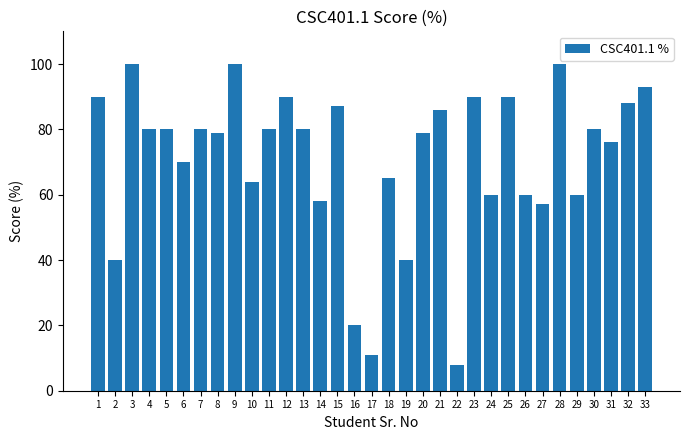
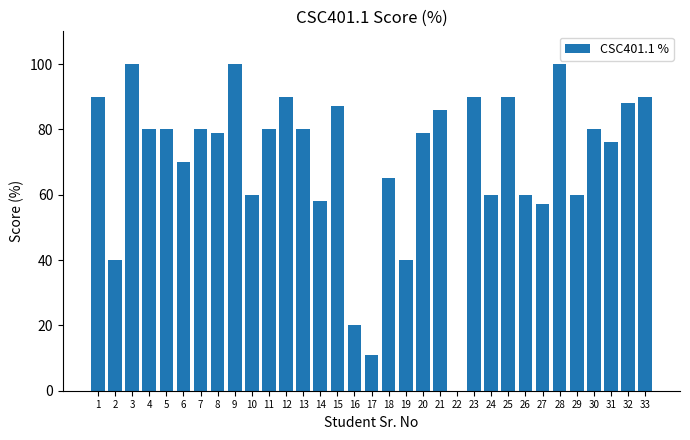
  {
    "1": 90,
    "2": 40,
    "3": 100,
    "4": 80,
    "5": 80,
    "6": 70,
    "7": 80,
    "8": 79,
    "9": 100,
-   "10": 64,
+   "10": 60,
    "11": 80,
    "12": 90,
    "13": 80,
    "14": 58,
    "15": 87,
    "16": 20,
    "17": 11,
    "18": 65,
    "19": 40,
    "20": 79,
    "21": 86,
-   "22": 8,
+   "22": 0,
    "23": 90,
    "24": 60,
    "25": 90,
    "26": 60,
    "27": 57,
    "28": 100,
    "29": 60,
    "30": 80,
    "31": 76,
    "32": 88,
-   "33": 93
+   "33": 90
  }
